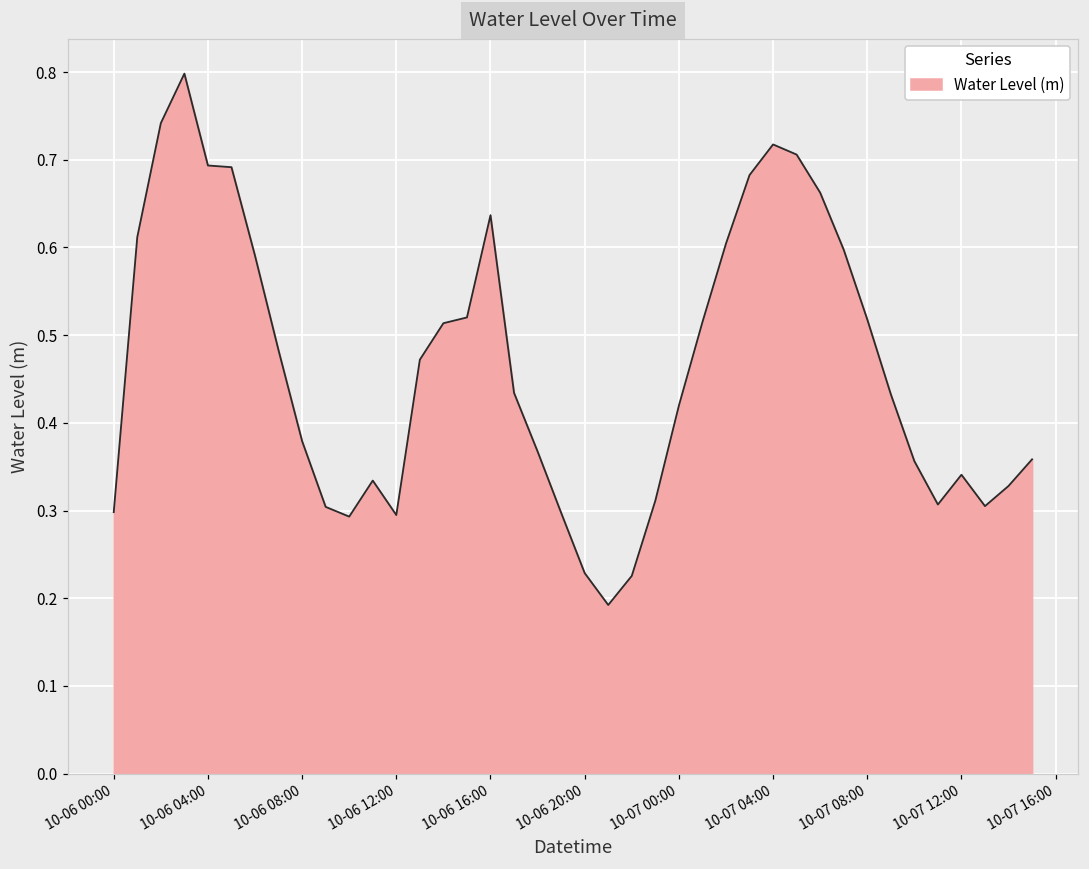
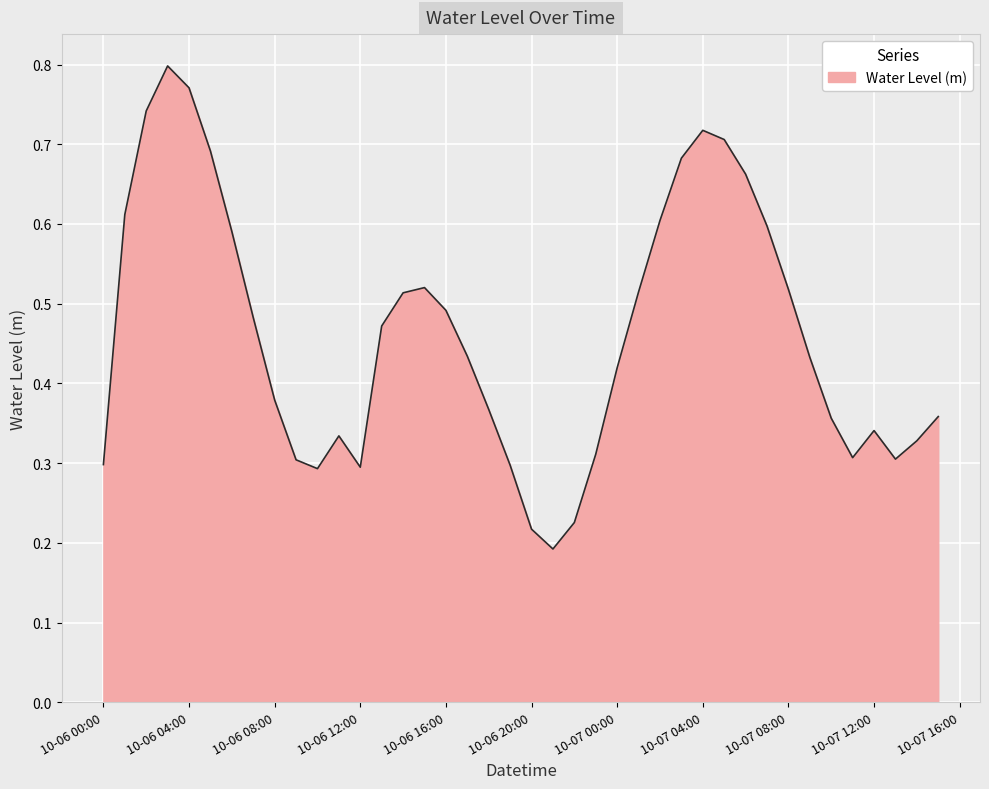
  {
    "10-06 00:00": 0.30,
-   "10-06 04:00": 0.69,
+   "10-06 04:00": 0.77,
    "10-06 08:00": 0.38,
    "10-06 12:00": 0.29,
-   "10-06 16:00": 0.64,
-   "10-06 20:00": 0.23,
+   "10-06 16:00": 0.49,
+   "10-06 20:00": 0.22,
    "10-07 00:00": 0.42,
    "10-07 04:00": 0.72,
    "10-07 08:00": 0.52,
    "10-07 12:00": 0.34
  }
